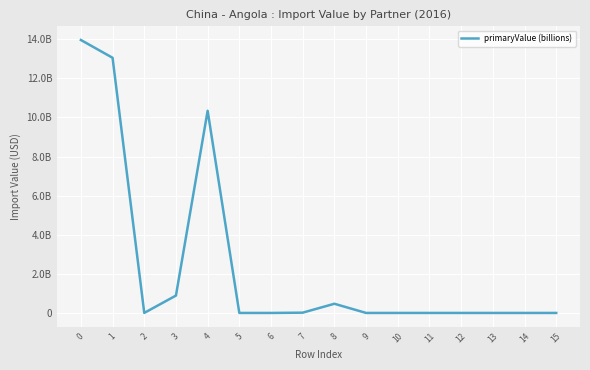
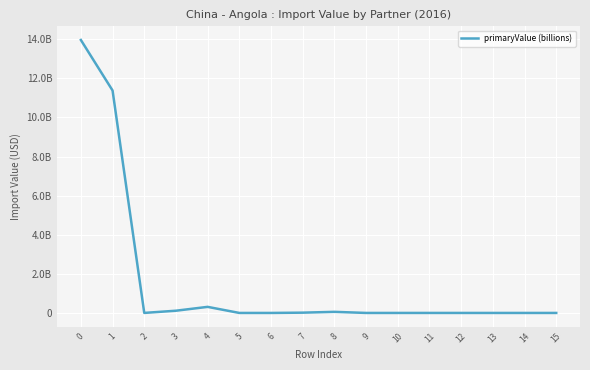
  {
    "0": 14000000000,
-   "1": 13100000000,
+   "1": 11400000000,
    "2": 0,
-   "3": 900000000,
-   "4": 10300000000,
+   "3": 100000000,
+   "4": 300000000,
    "5": 0,
    "6": 0,
    "7": 0,
-   "8": 500000000,
+   "8": 100000000,
    "9": 0,
    "10": 0,
    "11": 0,
    "12": 0,
    "13": 0,
    "14": 0,
    "15": 0
  }
